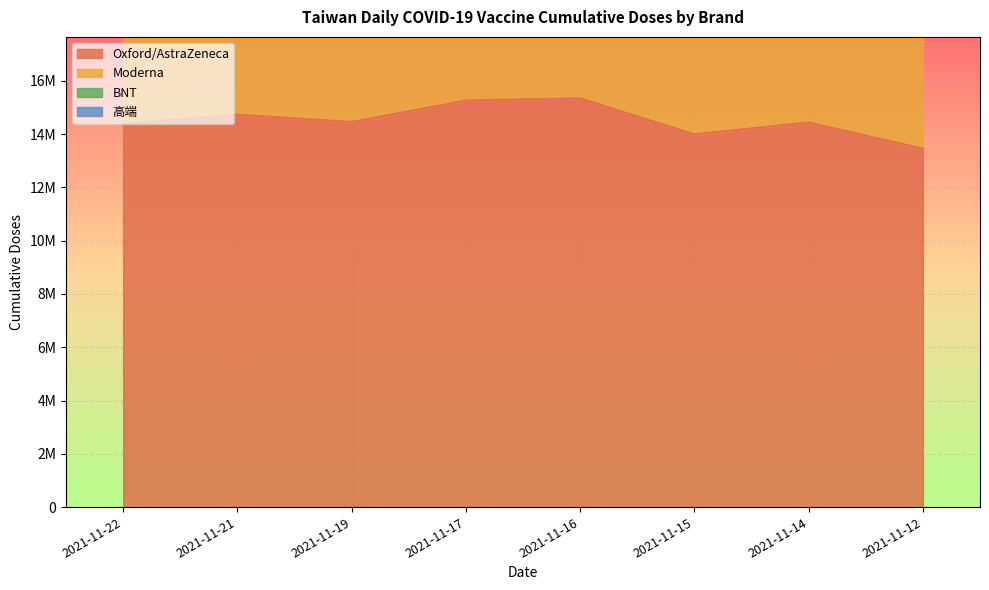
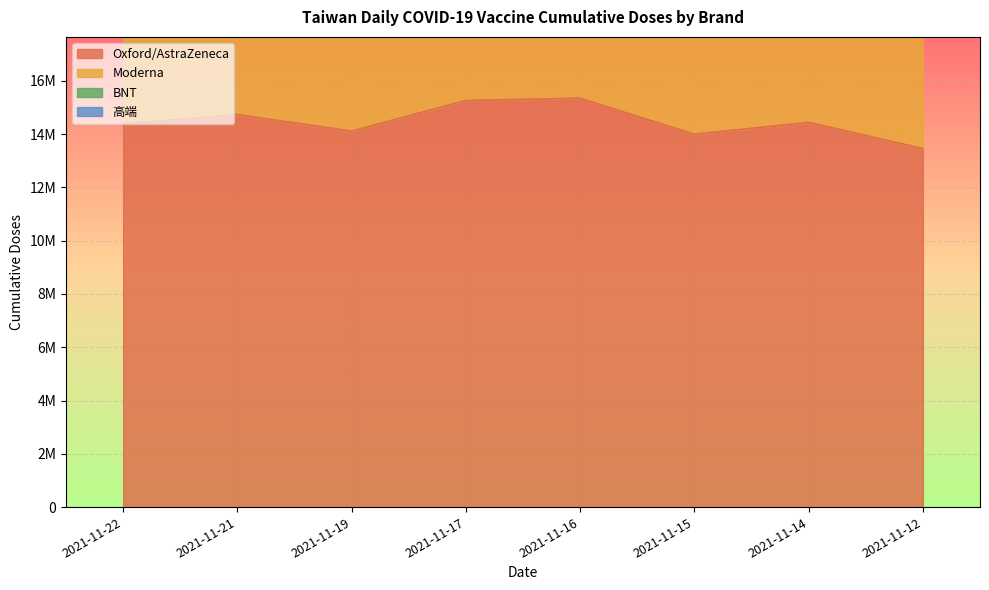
  {
    "Oxford/AstraZeneca": {
      "2021-11-21": 14700000,
-     "2021-11-19": 14500000,
+     "2021-11-19": 14100000,
      "2021-11-17": 15300000,
      "2021-11-16": 15300000,
      "2021-11-15": 14000000,
      "2021-11-14": 14400000,
      "2021-11-12": 13500000
    }
  }
